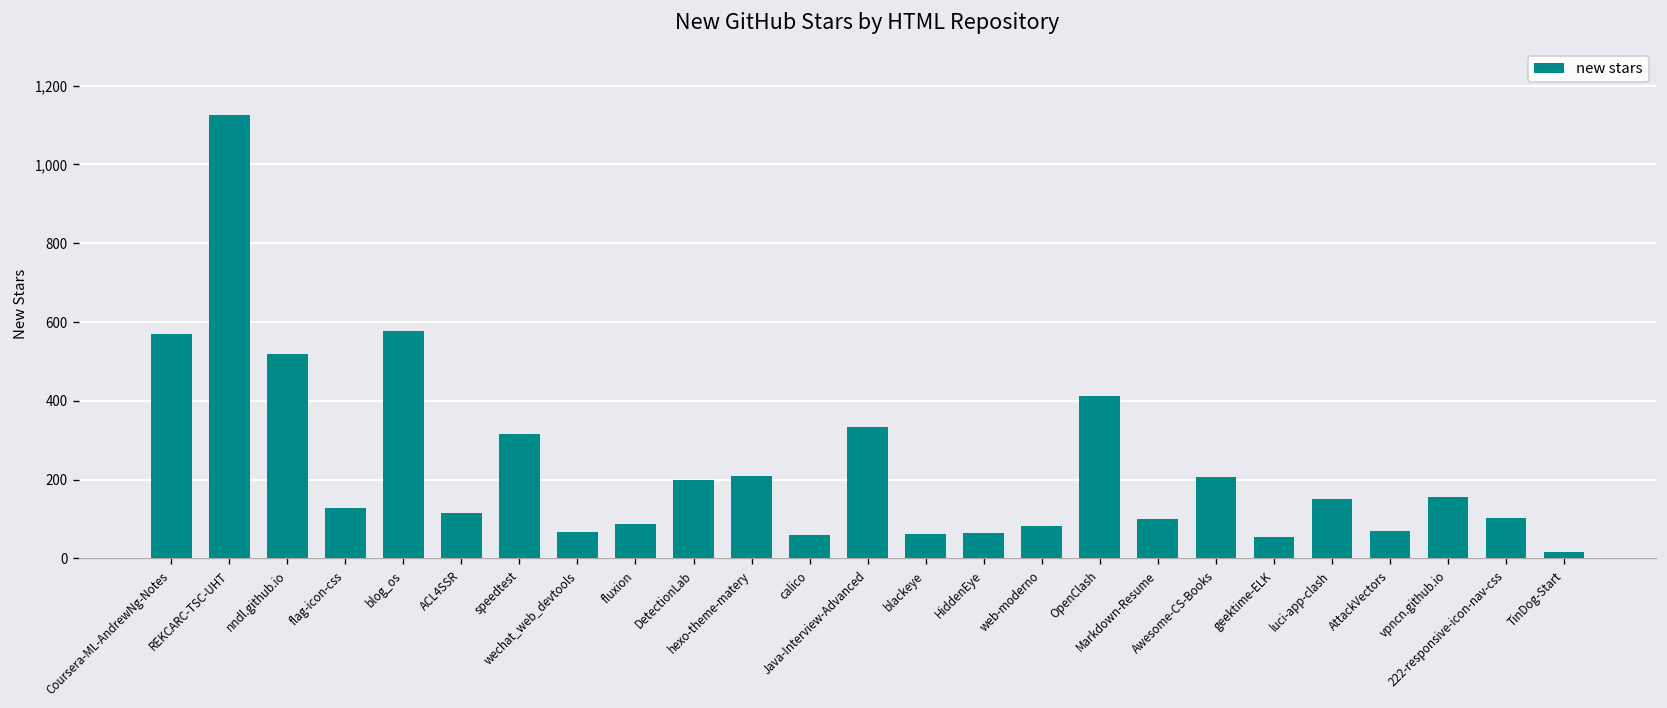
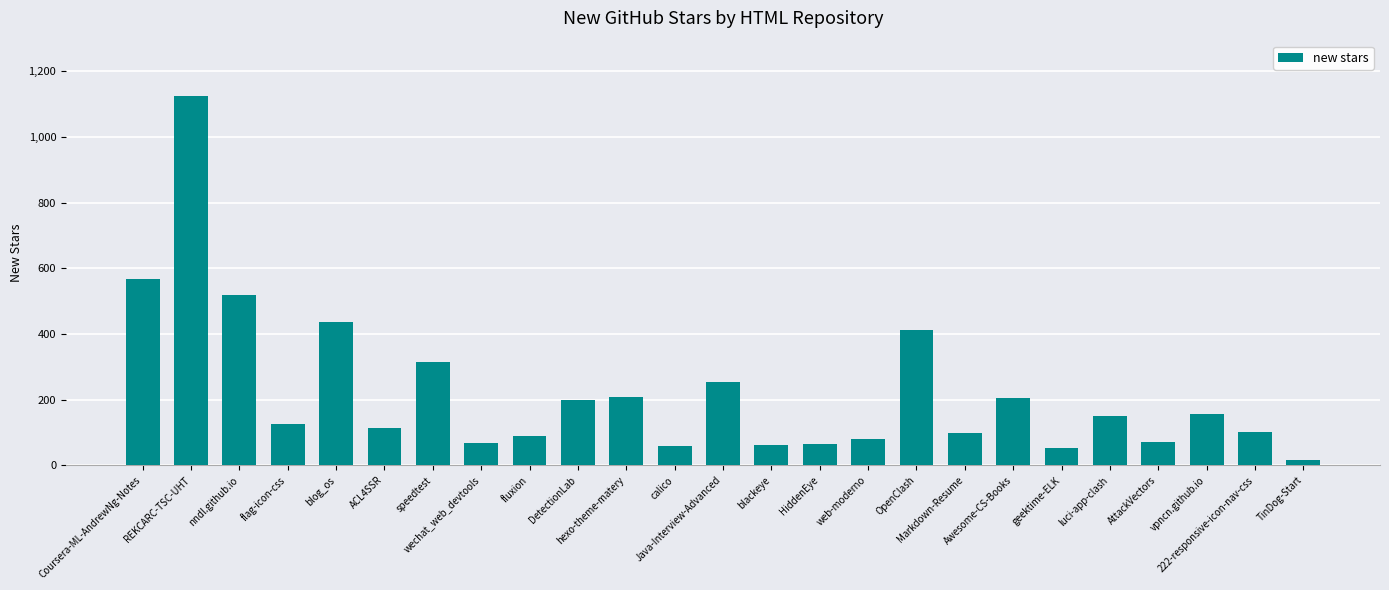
  {
    "Coursera-ML-AndrewNg-Notes": "570",
    "REKCARC-TSC-UHT": "1,130",
    "nndl.github.io": "520",
    "flag-icon-css": "130",
-   "blog_os": "580",
+   "blog_os": "440",
    "ACL4SSR": "120",
    "speedtest": "320",
    "wechat_web_devtools": "70",
    "fluxion": "90",
    "DetectionLab": "200",
    "hexo-theme-matery": "210",
    "calico": "60",
-   "Java-Interview-Advanced": "330",
+   "Java-Interview-Advanced": "250",
    "blackeye": "60",
    "HiddenEye": "60",
    "web-moderno": "80",
    "OpenClash": "410",
    "Markdown-Resume": "100",
    "Awesome-CS-Books": "210",
    "geektime-ELK": "50",
    "luci-app-clash": "150",
    "AttackVectors": "70",
    "vpncn.github.io": "160",
    "222-responsive-icon-nav-css": "100",
    "TinDog-Start": "20"
  }
